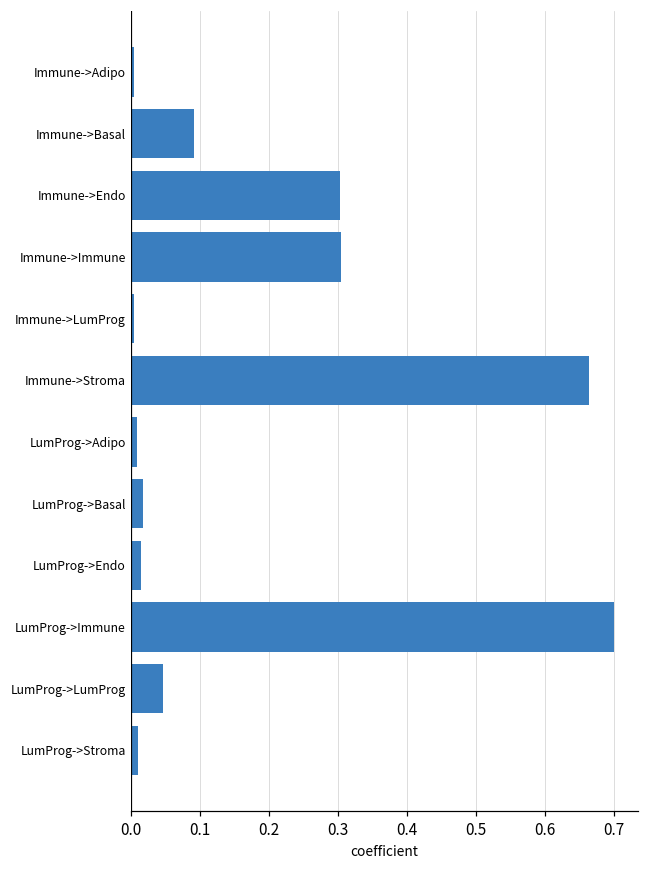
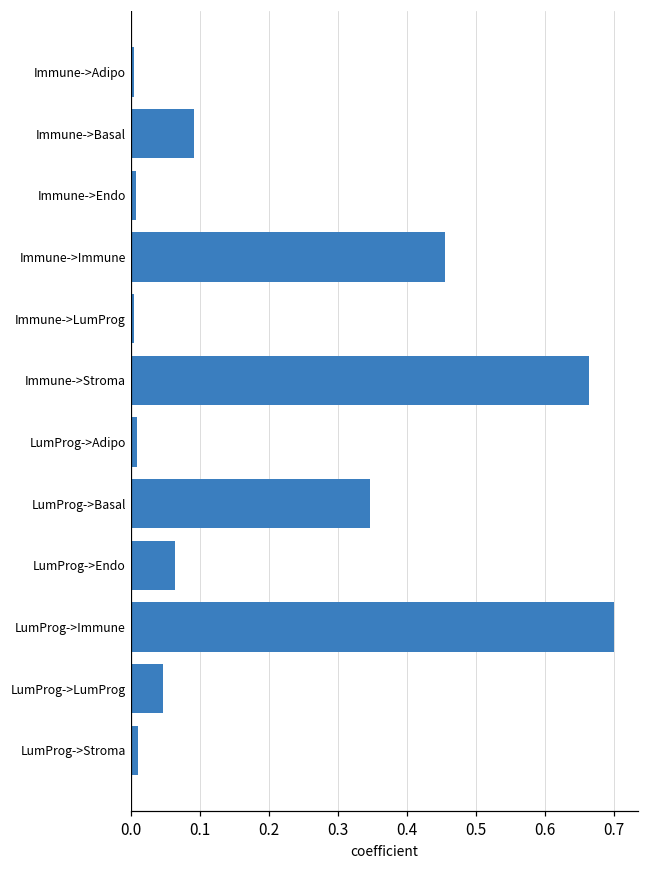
  {
    "Immune->Basal": 0.09,
-   "Immune->Endo": 0.30,
-   "Immune->Immune": 0.30,
+   "Immune->Endo": 0.01,
+   "Immune->Immune": 0.46,
    "Immune->Stroma": 0.66,
    "LumProg->Adipo": 0.01,
-   "LumProg->Basal": 0.02,
-   "LumProg->Endo": 0.01,
+   "LumProg->Basal": 0.35,
+   "LumProg->Endo": 0.06,
    "LumProg->Immune": 0.70,
    "LumProg->LumProg": 0.05,
    "LumProg->Stroma": 0.01
  }
